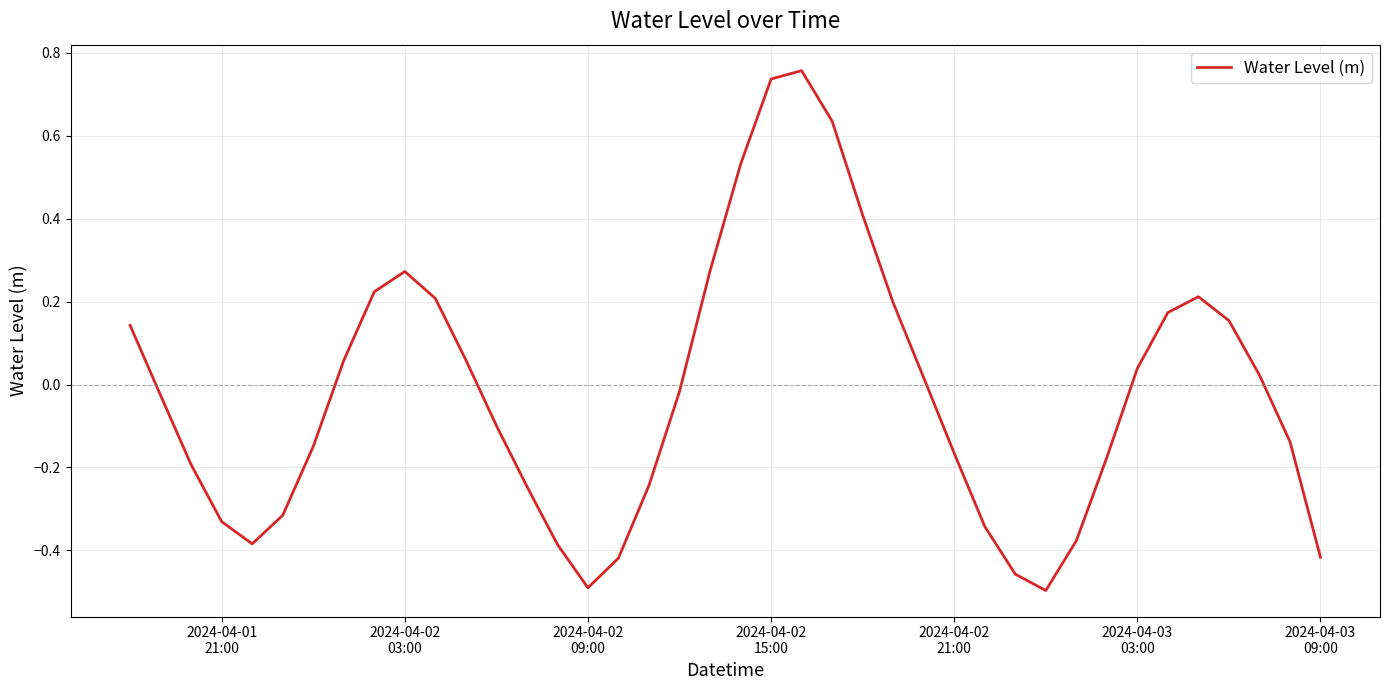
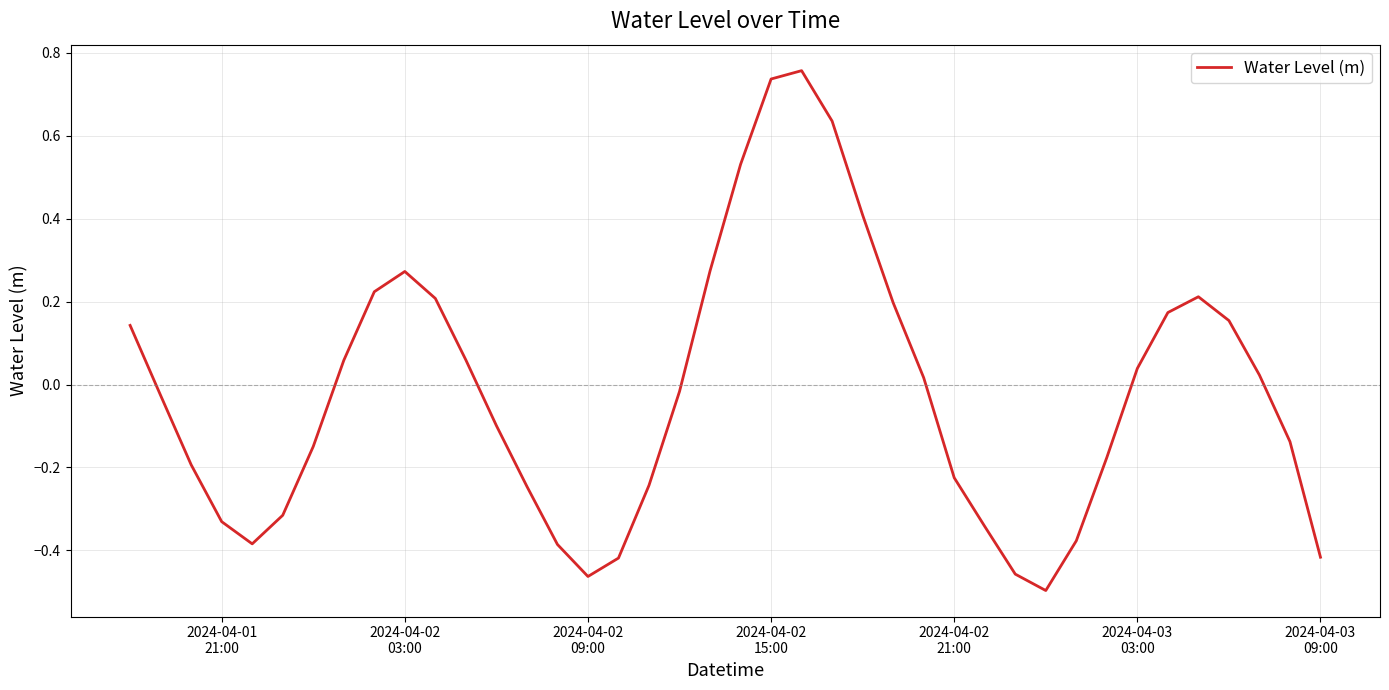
  {
    "2024-04-01 21:00": -0.33,
    "2024-04-02 03:00": 0.27,
-   "2024-04-02 09:00": -0.49,
+   "2024-04-02 09:00": -0.46,
    "2024-04-02 15:00": 0.74,
-   "2024-04-02 21:00": -0.17,
+   "2024-04-02 21:00": -0.22,
    "2024-04-03 03:00": 0.04,
    "2024-04-03 09:00": -0.42
  }
